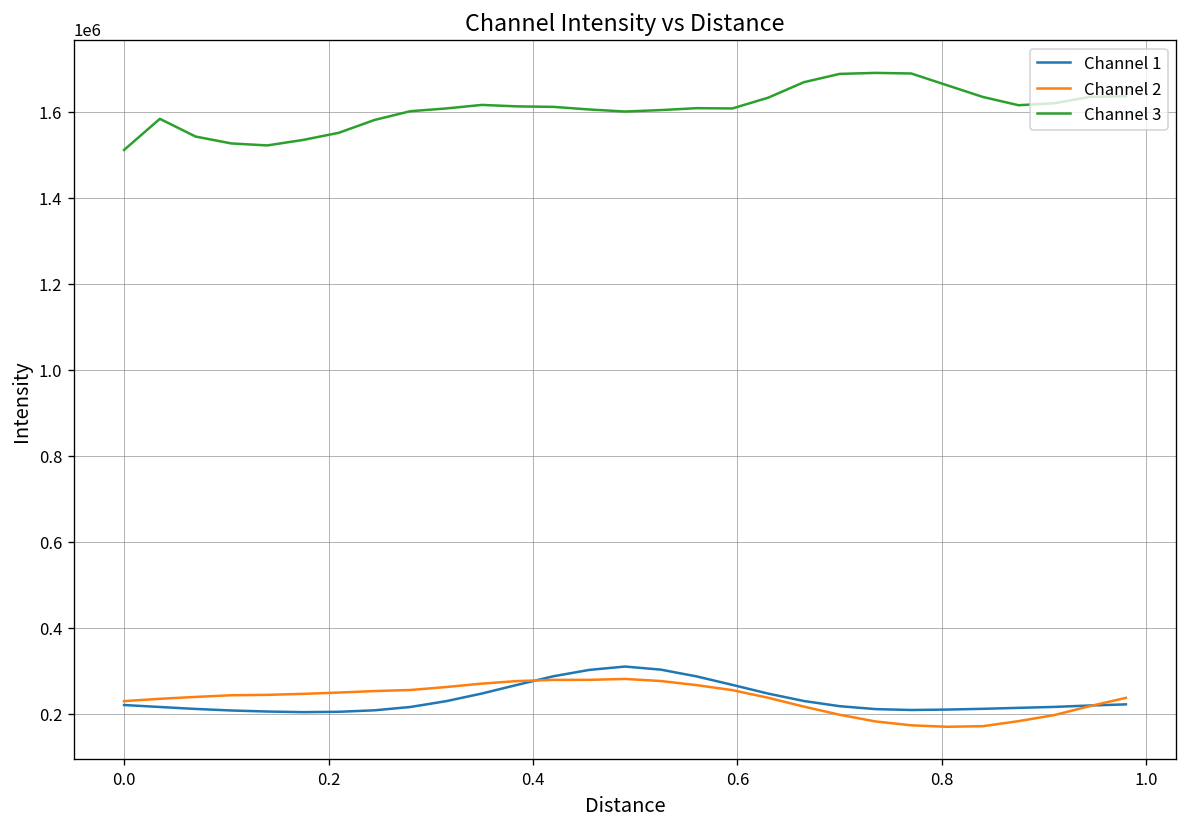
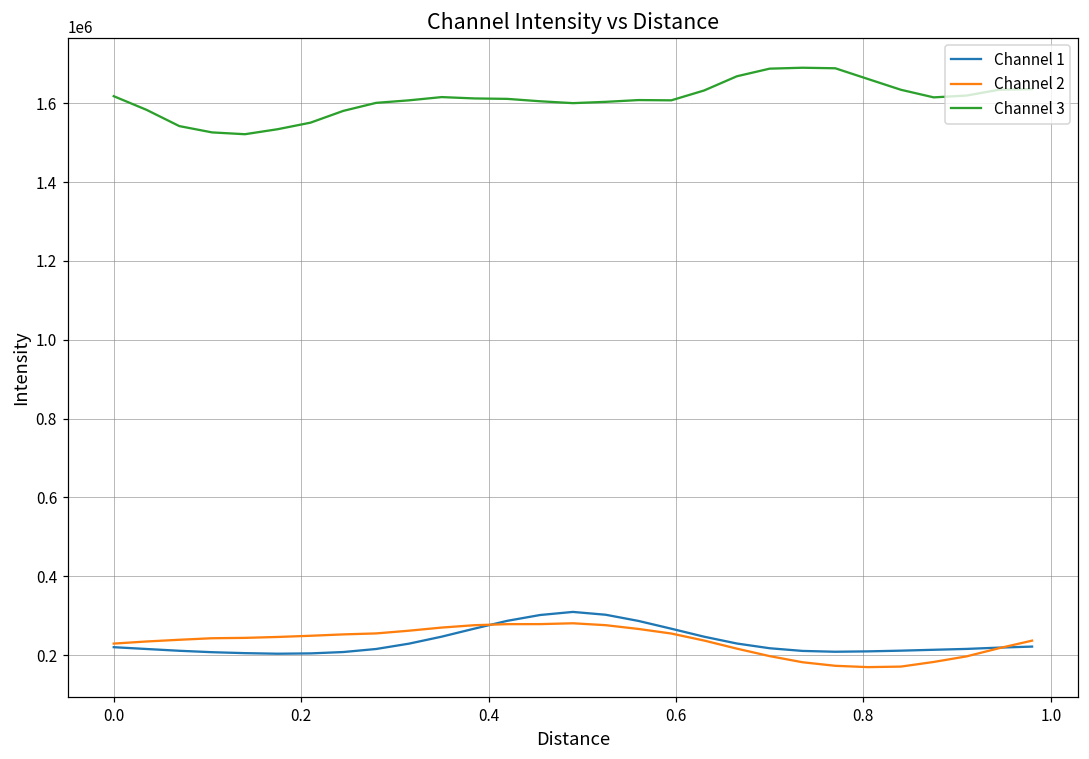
  {
    "Channel 1": {
      "0.0": 220000
    },
    "Channel 2": {
      "0.0": 230000
    },
    "Channel 3": {
-     "0.0": 1510000
+     "0.0": 1620000
    }
  }
